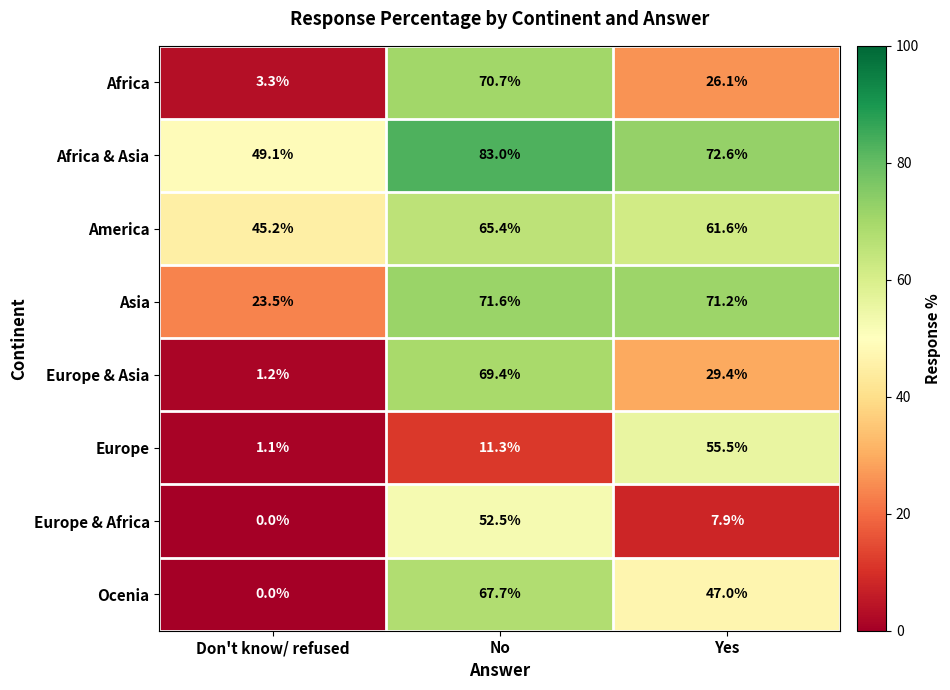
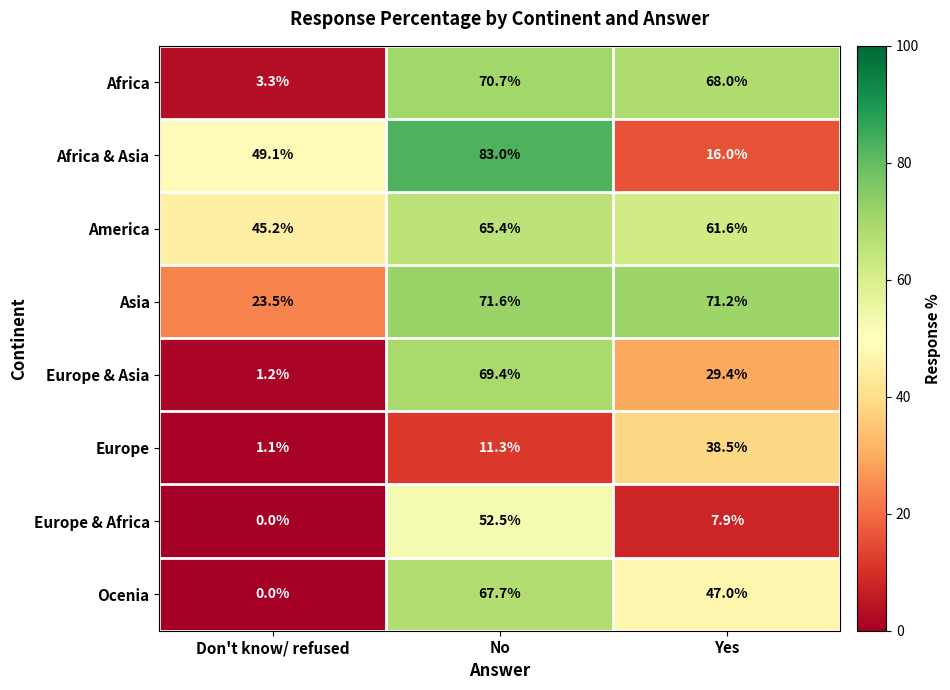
  {
    "Africa": {
      "Don't know/ refused": "3.3%",
      "No": "70.7%",
-     "Yes": "26.1%"
+     "Yes": "68.0%"
    },
    "Africa & Asia": {
      "Don't know/ refused": "49.1%",
      "No": "83.0%",
-     "Yes": "72.6%"
+     "Yes": "16.0%"
    },
    "America": {
      "Don't know/ refused": "45.2%",
      "No": "65.4%",
      "Yes": "61.6%"
    },
    "Asia": {
      "Don't know/ refused": "23.5%",
      "No": "71.6%",
      "Yes": "71.2%"
    },
    "Europe & Asia": {
      "Don't know/ refused": "1.2%",
      "No": "69.4%",
      "Yes": "29.4%"
    },
    "Europe": {
      "Don't know/ refused": "1.1%",
      "No": "11.3%",
-     "Yes": "55.5%"
+     "Yes": "38.5%"
    },
    "Europe & Africa": {
      "Don't know/ refused": "0.0%",
      "No": "52.5%",
      "Yes": "7.9%"
    },
    "Ocenia": {
      "Don't know/ refused": "0.0%",
      "No": "67.7%",
      "Yes": "47.0%"
    }
  }
